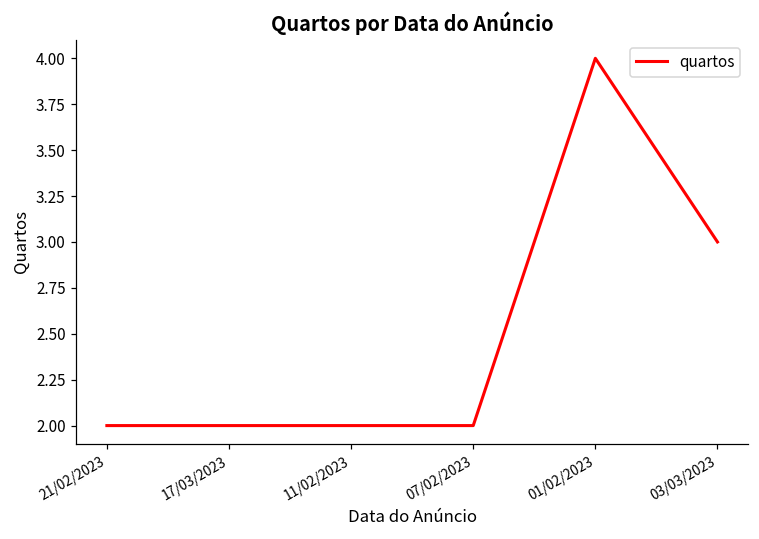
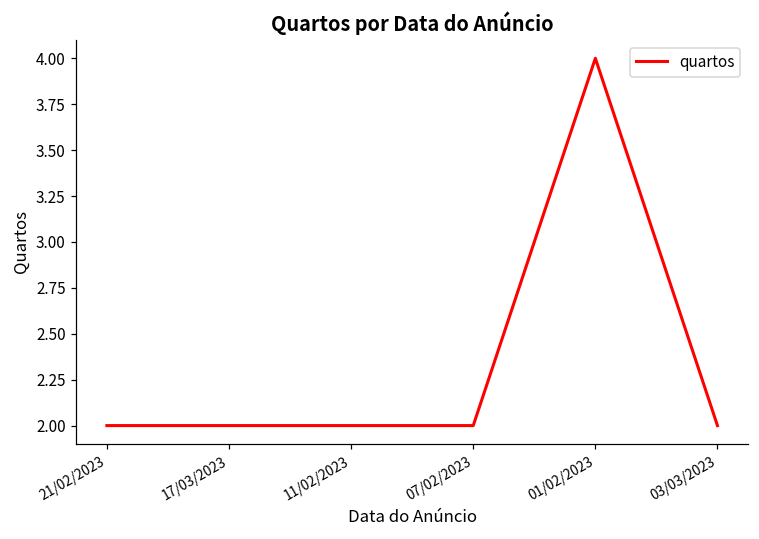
  {
    "21/02/2023": 2,
    "17/03/2023": 2,
    "11/02/2023": 2,
    "07/02/2023": 2,
    "01/02/2023": 4,
-   "03/03/2023": 3
+   "03/03/2023": 2
  }
